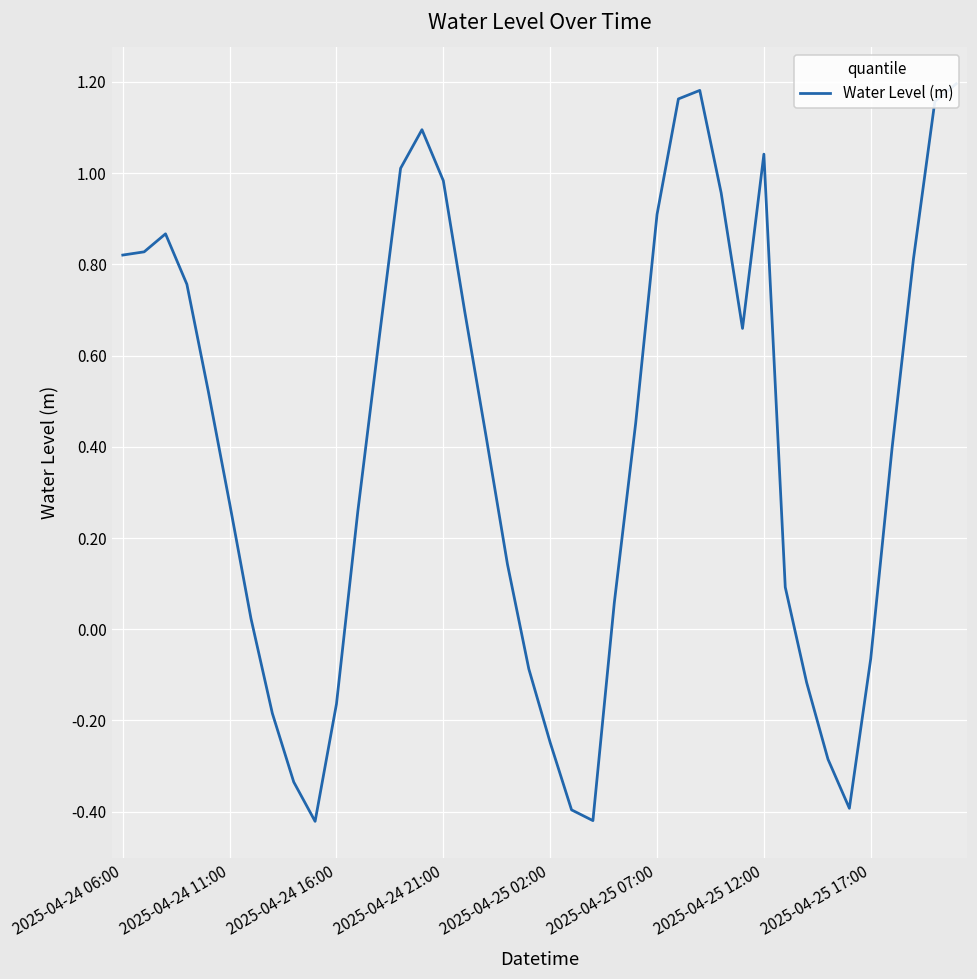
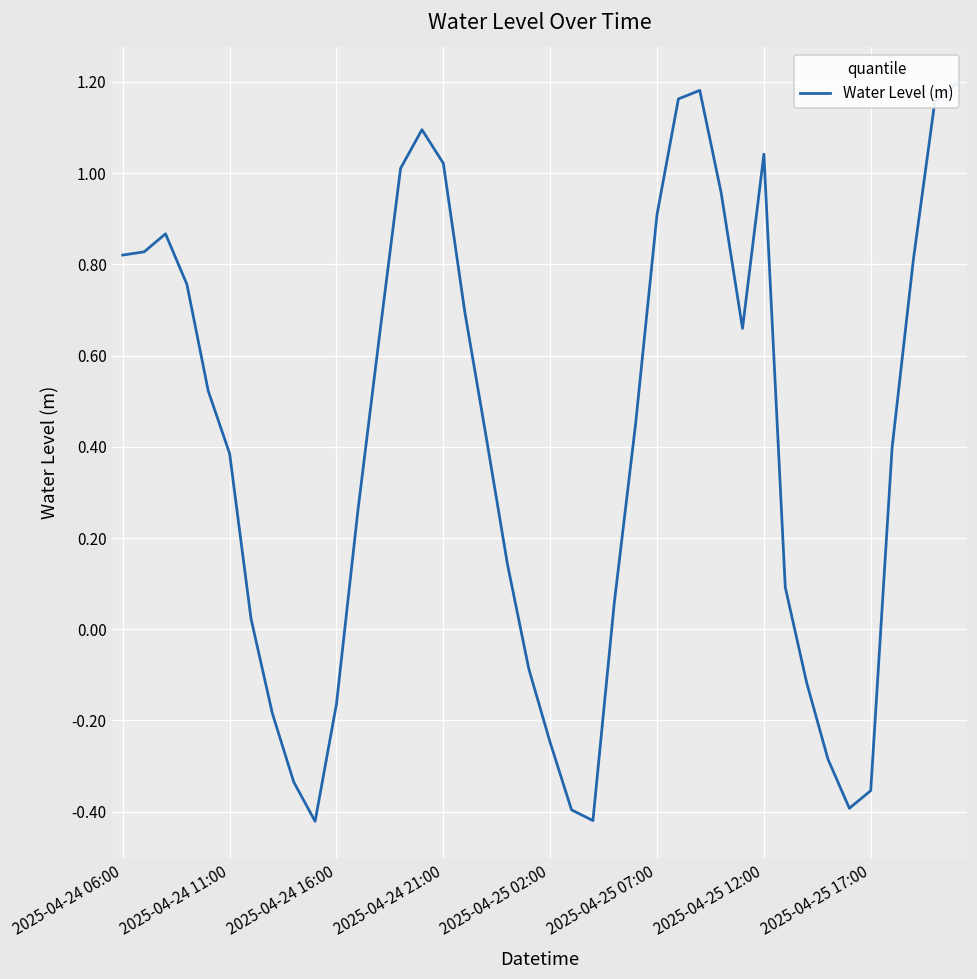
  {
    "2025-04-24 06:00": 0.82,
-   "2025-04-24 11:00": 0.28,
+   "2025-04-24 11:00": 0.39,
    "2025-04-24 16:00": -0.16,
-   "2025-04-24 21:00": 0.98,
+   "2025-04-24 21:00": 1.02,
    "2025-04-25 02:00": -0.25,
    "2025-04-25 07:00": 0.91,
    "2025-04-25 12:00": 1.04,
-   "2025-04-25 17:00": -0.06
+   "2025-04-25 17:00": -0.35
  }
